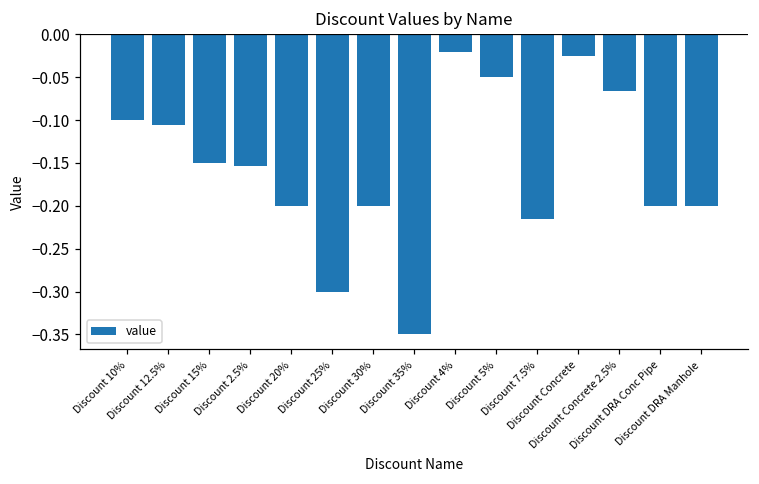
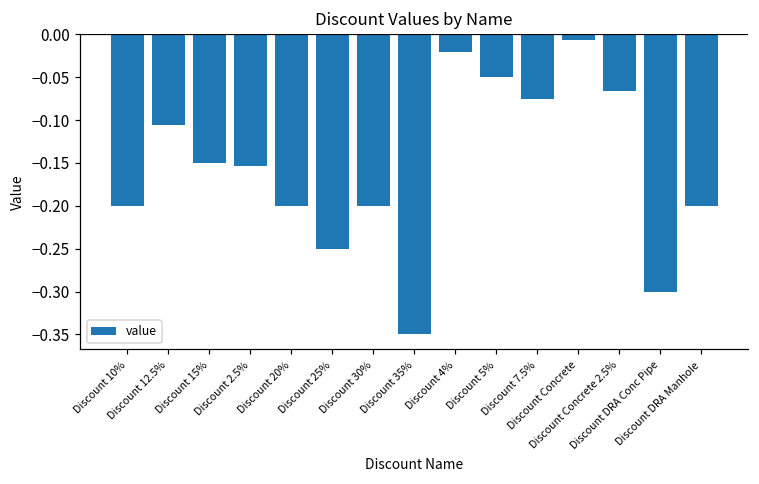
  {
-   "Discount 10%": -0.1,
+   "Discount 10%": -0.2,
    "Discount 12.5%": -0.11,
    "Discount 15%": -0.15,
    "Discount 2.5%": -0.15,
    "Discount 20%": -0.20,
-   "Discount 25%": -0.30,
+   "Discount 25%": -0.25,
    "Discount 30%": -0.20,
    "Discount 35%": -0.35,
    "Discount 4%": -0.02,
    "Discount 5%": -0.05,
-   "Discount 7.5%": -0.22,
-   "Discount Concrete": -0.03,
+   "Discount 7.5%": -0.08,
+   "Discount Concrete": -0.01,
    "Discount Concrete 2.5%": -0.07,
-   "Discount DRA Conc Pipe": -0.2,
+   "Discount DRA Conc Pipe": -0.3,
    "Discount DRA Manhole": -0.20
  }
